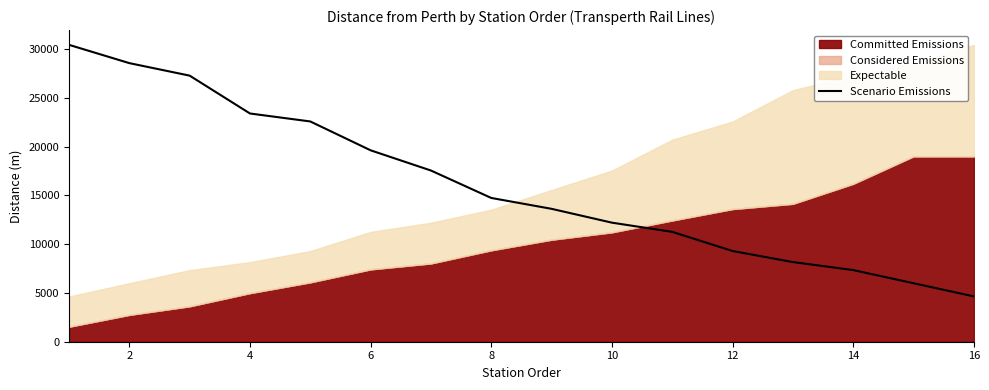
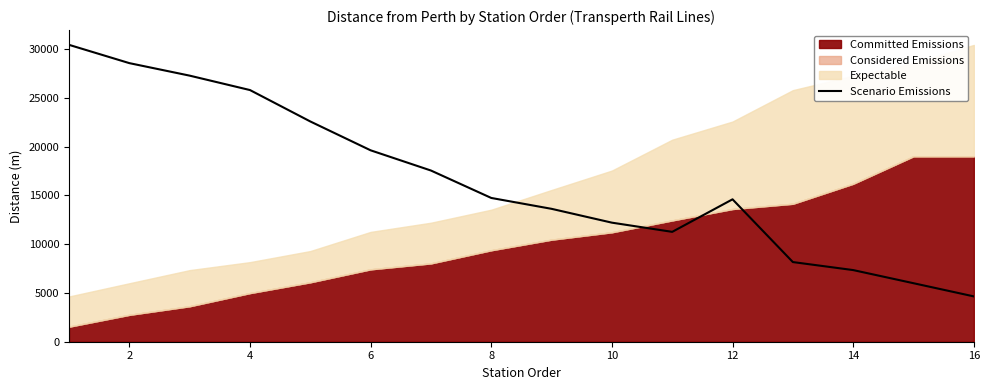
  {
    "Scenario Emissions": {
      "2": 29000,
-     "4": 23000,
+     "4": 26000,
      "6": 20000,
      "8": 15000,
      "10": 12000,
-     "12": 9000,
+     "12": 15000,
      "14": 7000,
      "16": 5000
    },
    "Considered Emissions": {
      "2": 3000,
      "4": 5000,
      "6": 7000,
      "8": 9000,
      "10": 11000,
      "12": 14000,
      "14": 16000,
      "16": 19000
    }
  }
